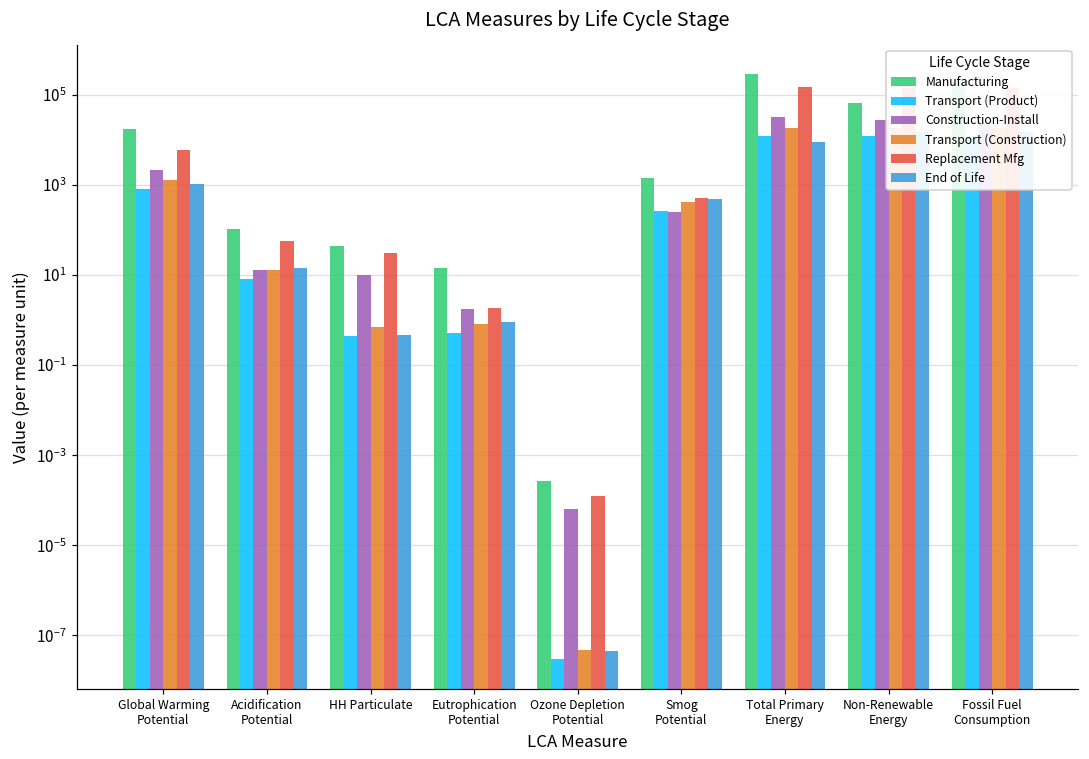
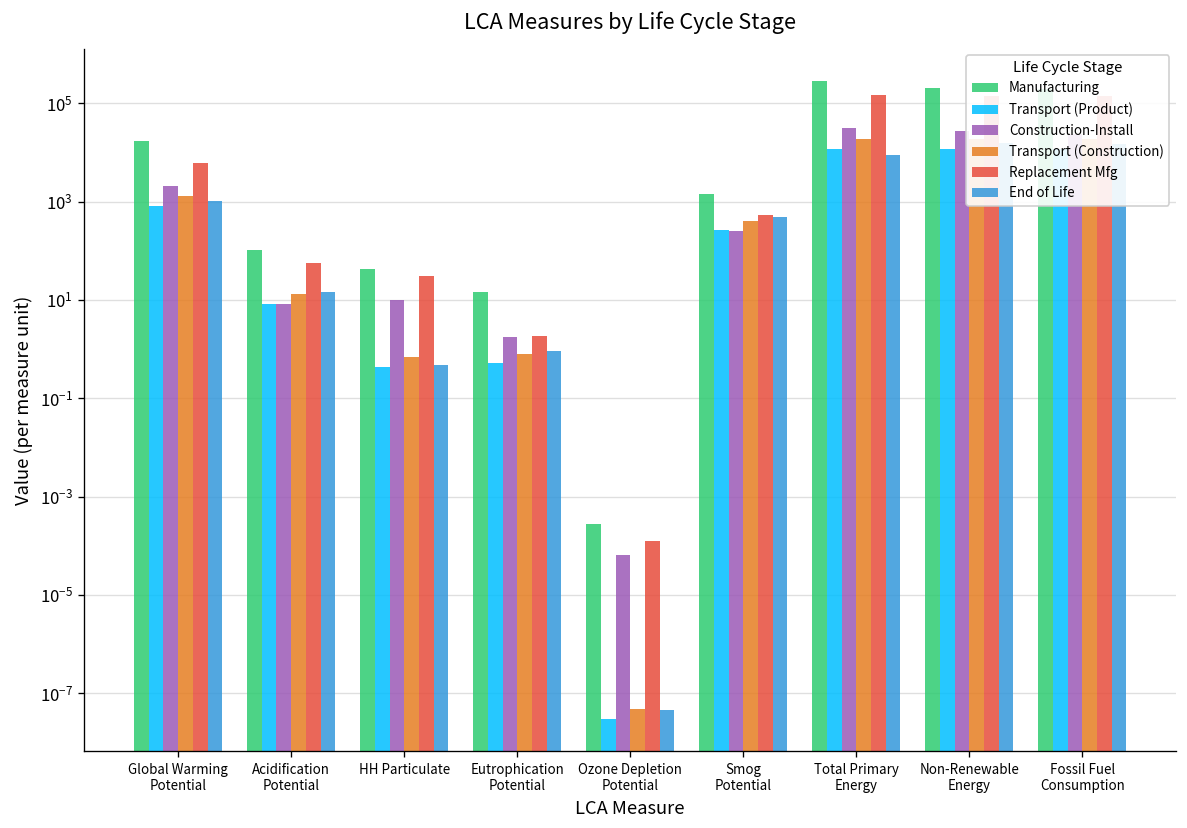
  {
    "Manufacturing": {
      "Global Warming Potential": 17000,
      "Acidification Potential": 110,
      "HH Particulate": 40,
      "Eutrophication Potential": 14,
      "Ozone Depletion Potential": 0.0003,
      "Smog Potential": 1400,
      "Total Primary Energy": 300000,
-     "Non-Renewable Energy": 70000
+     "Non-Renewable Energy": 200000
    },
    "Transport (Product)": {
      "Global Warming Potential": 800,
      "Acidification Potential": 8,
      "HH Particulate": 0.4,
      "Eutrophication Potential": 0.5,
      "Ozone Depletion Potential": 0.00000003,
      "Smog Potential": 300,
      "Total Primary Energy": 12000,
      "Non-Renewable Energy": 12000
    },
    "Construction-Install": {
      "Global Warming Potential": 2000,
-     "Acidification Potential": 13,
+     "Acidification Potential": 8,
      "HH Particulate": 10,
      "Eutrophication Potential": 1.8,
      "Ozone Depletion Potential": 0.00006,
      "Smog Potential": 300,
      "Total Primary Energy": 30000,
      "Non-Renewable Energy": 30000
    },
    "End of Life": {
      "Global Warming Potential": 1000,
      "Acidification Potential": 14,
      "HH Particulate": 0.5,
      "Eutrophication Potential": 1,
      "Ozone Depletion Potential": 0.00000004,
      "Smog Potential": 500,
      "Total Primary Energy": 9000
    }
  }
